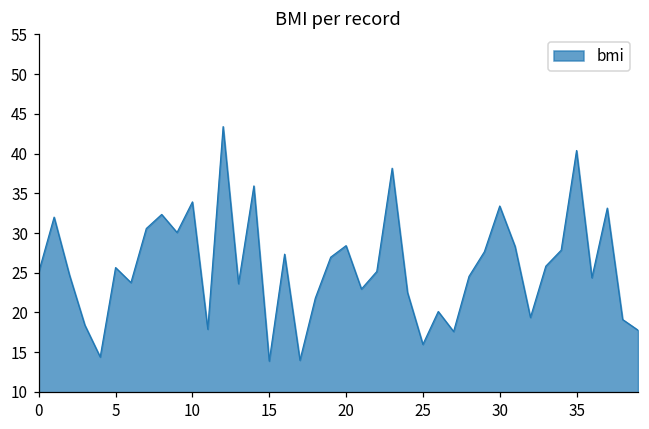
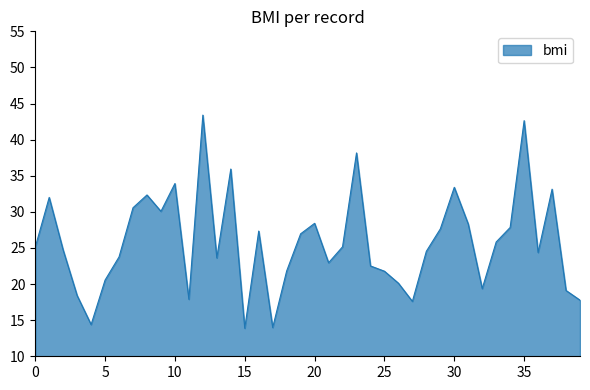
  {
    "0": 25,
-   "5": 26,
+   "5": 21,
    "10": 34,
    "15": 14,
    "20": 28,
-   "25": 16,
+   "25": 22,
    "30": 33,
-   "35": 40
+   "35": 43
  }
